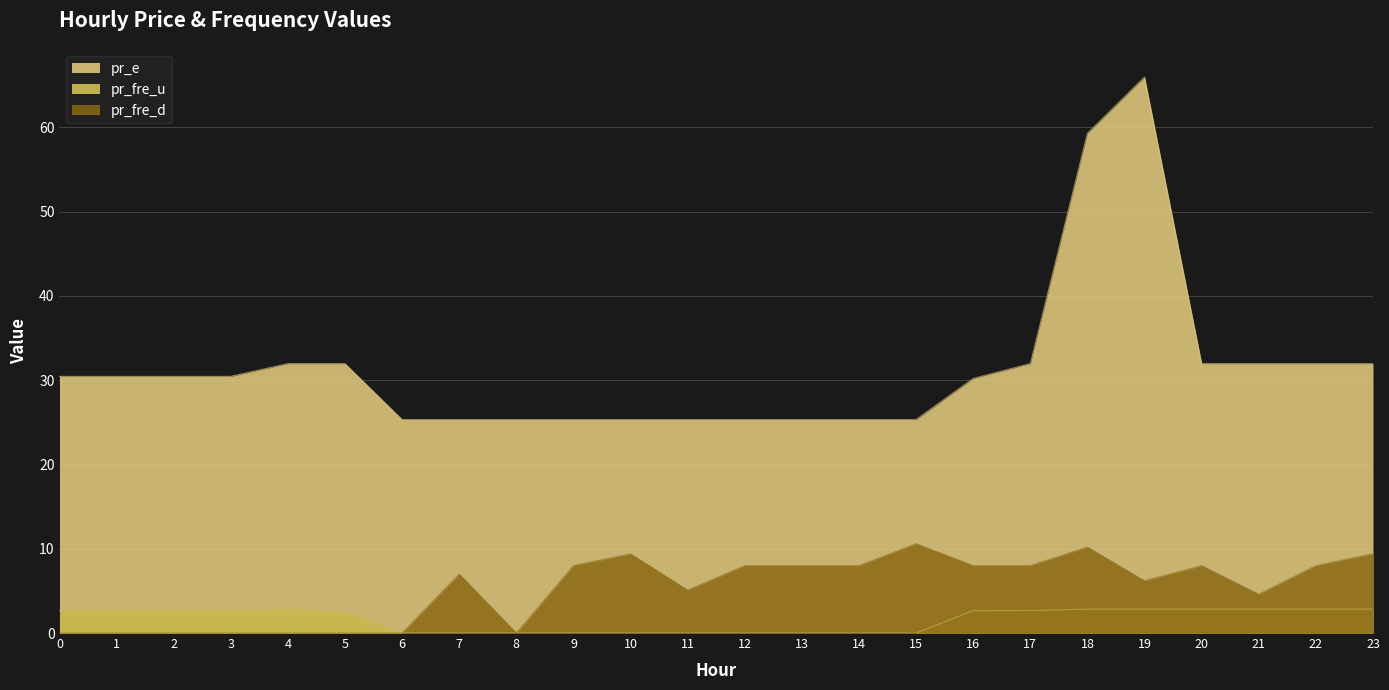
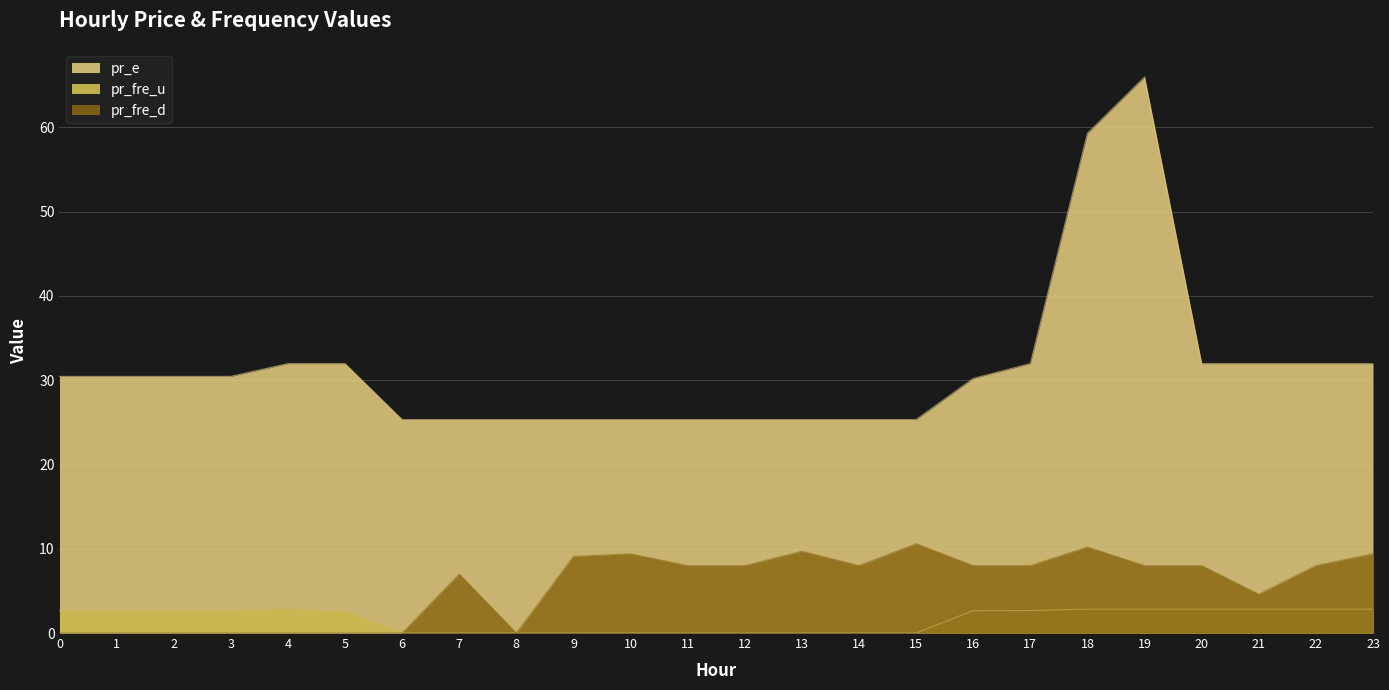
  {
    "pr_fre_d": {
      "0": 0,
      "1": 0,
      "2": 0,
      "3": 0,
      "4": 0,
      "5": 0,
      "7": 7,
-     "9": 8,
+     "9": 9,
      "10": 9,
-     "11": 5,
+     "11": 8,
      "12": 8,
-     "13": 8,
+     "13": 10,
      "14": 8,
      "15": 11,
      "16": 8,
      "17": 8,
      "18": 10,
-     "19": 6,
+     "19": 8,
      "20": 8,
      "21": 5,
      "22": 8,
      "23": 9
    }
  }
